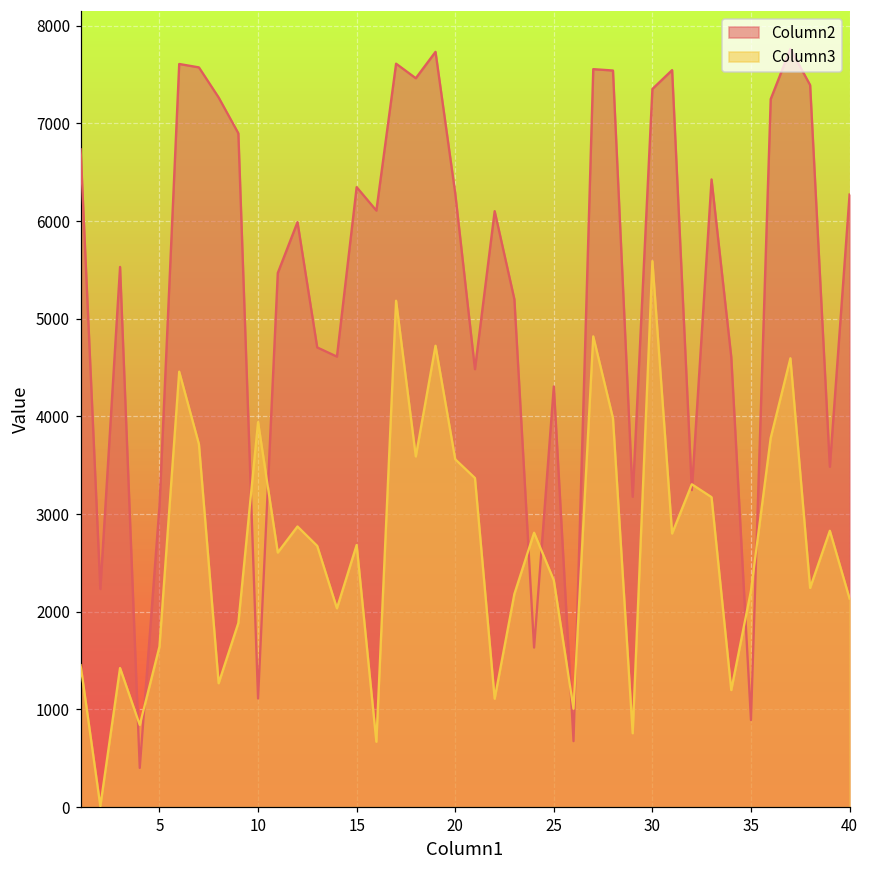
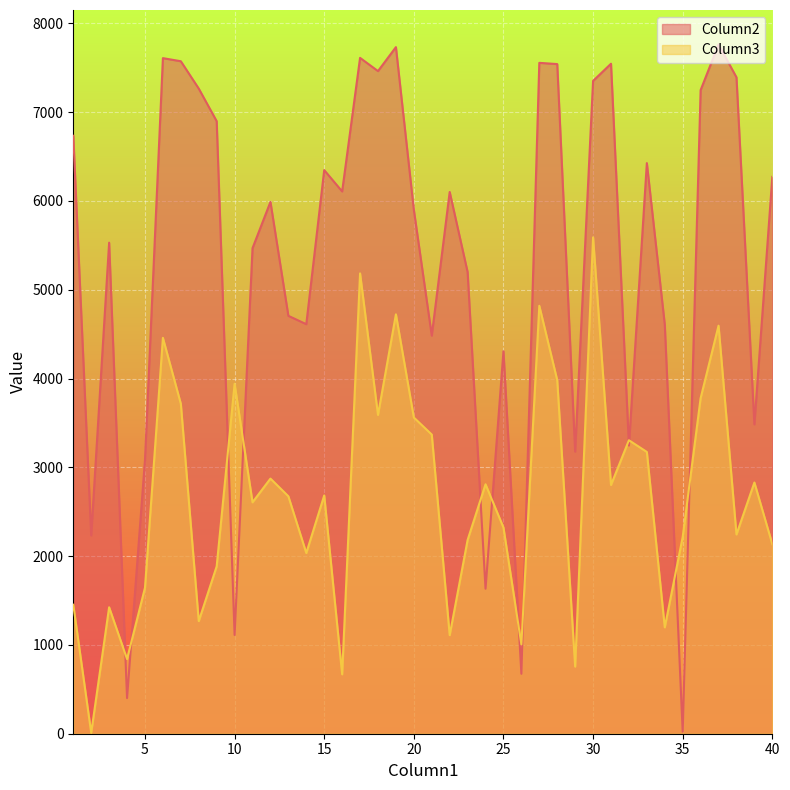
  {
    "Column2": {
      "5": 3100,
      "10": 1100,
      "15": 6300,
-     "20": 6300,
+     "20": 5900,
      "25": 4300,
      "30": 7400,
-     "35": 900,
+     "35": 0,
      "40": 6300
    },
    "Column3": {
      "5": 1600,
      "10": 3900,
      "15": 2700,
      "20": 3600,
      "25": 2300,
      "30": 5600,
      "35": 2200,
      "40": 2100
    }
  }
